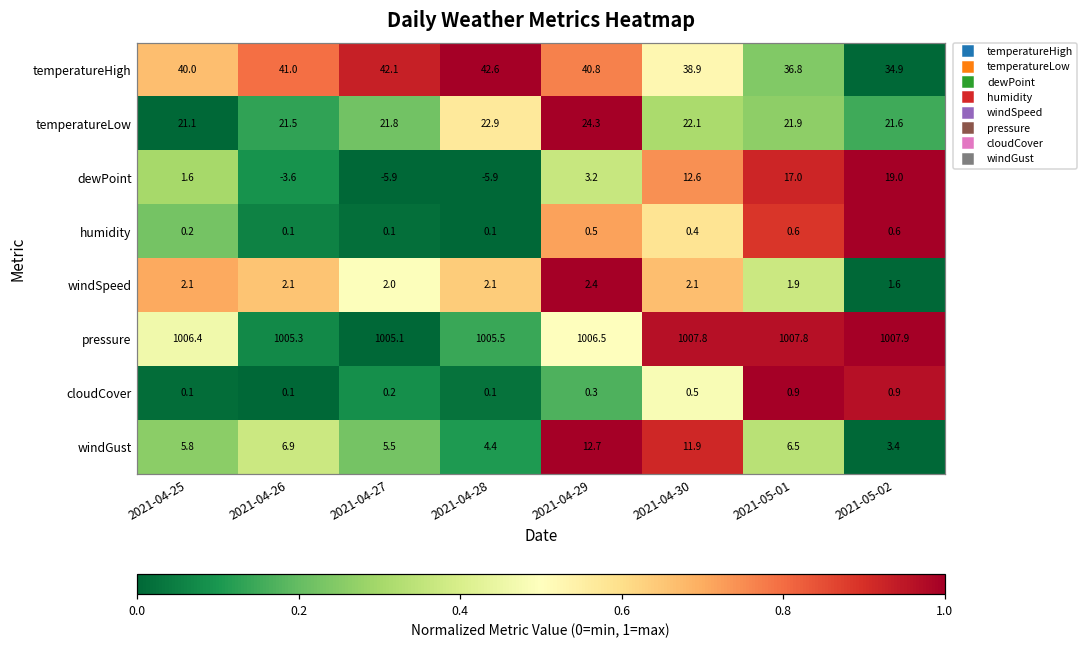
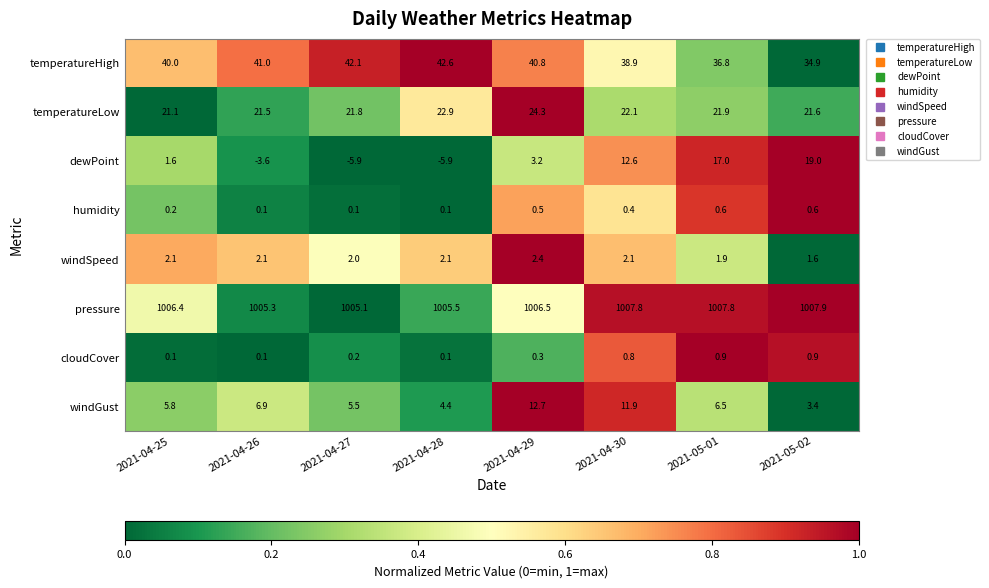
  {
    "temperatureHigh": {
      "2021-04-25": 40.0,
      "2021-04-26": 41.0,
      "2021-04-27": 42.1,
      "2021-04-28": 42.6,
      "2021-04-29": 40.8,
      "2021-04-30": 38.9,
      "2021-05-01": 36.8,
      "2021-05-02": 34.9
    },
    "temperatureLow": {
      "2021-04-25": 21.1,
      "2021-04-26": 21.5,
      "2021-04-27": 21.8,
      "2021-04-28": 22.9,
      "2021-04-29": 24.3,
      "2021-04-30": 22.1,
      "2021-05-01": 21.9,
      "2021-05-02": 21.6
    },
    "dewPoint": {
      "2021-04-25": 1.6,
      "2021-04-26": -3.6,
      "2021-04-27": -5.9,
      "2021-04-28": -5.9,
      "2021-04-29": 3.2,
      "2021-04-30": 12.6,
      "2021-05-01": 17.0,
      "2021-05-02": 19.0
    },
    "humidity": {
      "2021-04-25": 0.2,
      "2021-04-26": 0.1,
      "2021-04-27": 0.1,
      "2021-04-28": 0.1,
      "2021-04-29": 0.5,
      "2021-04-30": 0.4,
      "2021-05-01": 0.6,
      "2021-05-02": 0.6
    },
    "windSpeed": {
      "2021-04-25": 2.1,
      "2021-04-26": 2.1,
      "2021-04-27": 2.0,
      "2021-04-28": 2.1,
      "2021-04-29": 2.4,
      "2021-04-30": 2.1,
      "2021-05-01": 1.9,
      "2021-05-02": 1.6
    },
    "pressure": {
      "2021-04-25": 1006.4,
      "2021-04-26": 1005.3,
      "2021-04-27": 1005.1,
      "2021-04-28": 1005.5,
      "2021-04-29": 1006.5,
      "2021-04-30": 1007.8,
      "2021-05-01": 1007.8,
      "2021-05-02": 1007.9
    },
    "cloudCover": {
      "2021-04-25": 0.1,
      "2021-04-26": 0.1,
      "2021-04-27": 0.2,
      "2021-04-28": 0.1,
      "2021-04-29": 0.3,
-     "2021-04-30": 0.5,
+     "2021-04-30": 0.8,
      "2021-05-01": 0.9,
      "2021-05-02": 0.9
    },
    "windGust": {
      "2021-04-25": 5.8,
      "2021-04-26": 6.9,
      "2021-04-27": 5.5,
      "2021-04-28": 4.4,
      "2021-04-29": 12.7,
      "2021-04-30": 11.9,
      "2021-05-01": 6.5,
      "2021-05-02": 3.4
    }
  }
